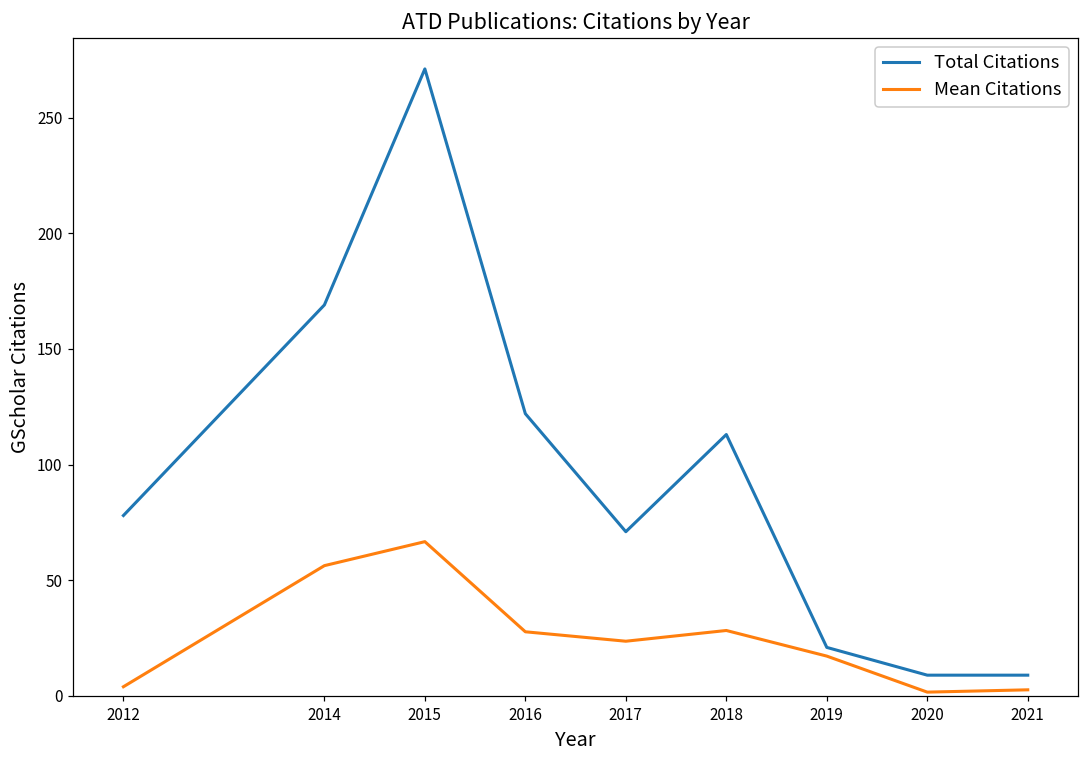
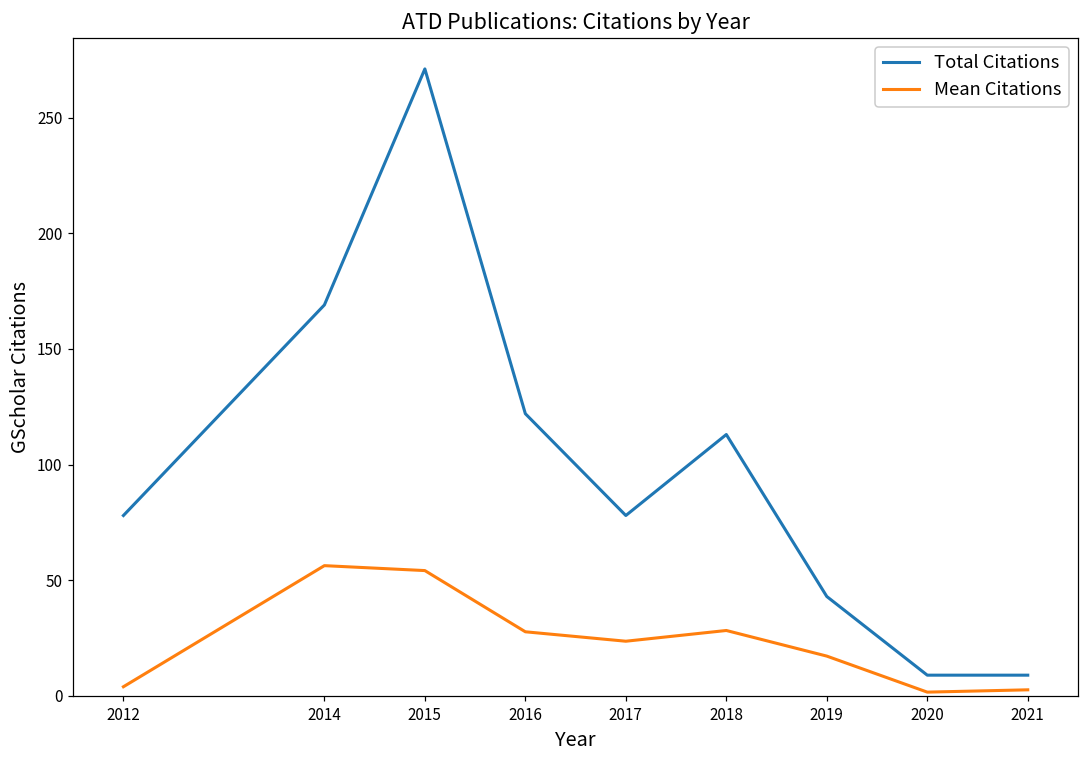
  {
    "Total Citations": {
      "2012": 78,
      "2014": 169,
      "2015": 271,
      "2016": 122,
-     "2017": 71,
+     "2017": 78,
      "2018": 113,
-     "2019": 21,
+     "2019": 43,
      "2020": 9,
      "2021": 9
    },
    "Mean Citations": {
      "2012": 4,
      "2014": 56,
-     "2015": 67,
+     "2015": 54,
      "2016": 28,
      "2017": 24,
      "2018": 28,
      "2019": 17,
      "2020": 2,
      "2021": 3
    }
  }
